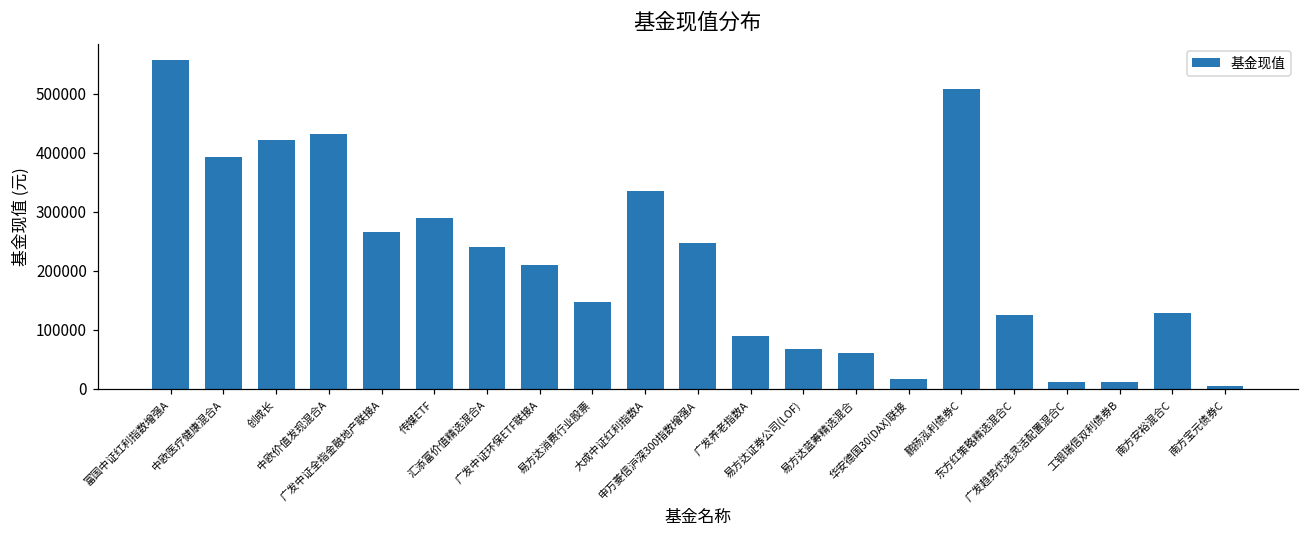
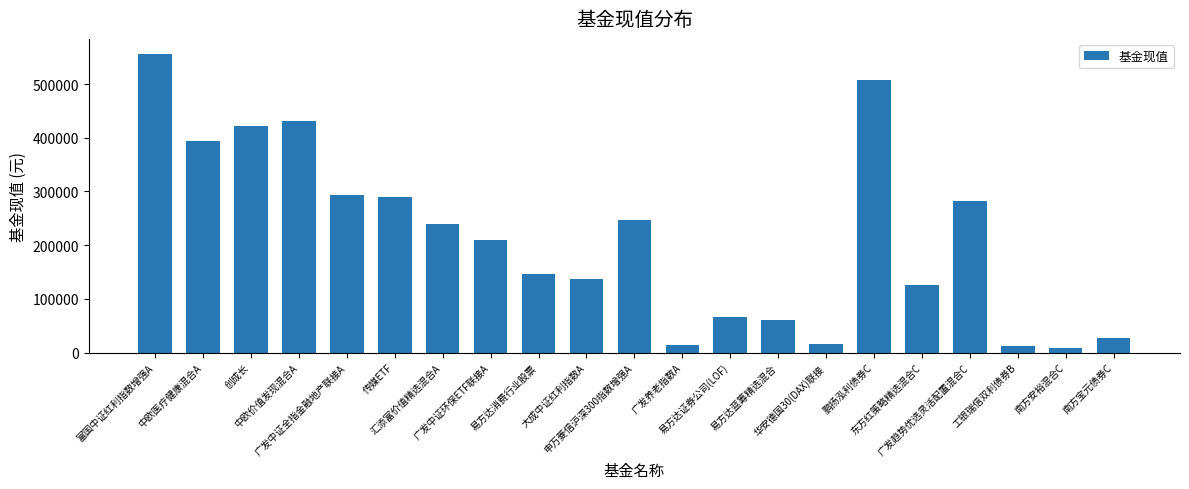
  {
    "富国中证红利指数增强A": 560000,
    "中欧医疗健康混合A": 390000,
    "创成长": 420000,
    "中欧价值发现混合A": 430000,
-   "广发中证全指金融地产联接A": 270000,
+   "广发中证全指金融地产联接A": 290000,
    "传媒ETF": 290000,
    "汇添富价值精选混合A": 240000,
    "广发中证环保ETF联接A": 210000,
    "易方达消费行业股票": 150000,
-   "大成中证红利指数A": 330000,
+   "大成中证红利指数A": 140000,
    "申万菱信沪深300指数增强A": 250000,
-   "广发养老指数A": 90000,
+   "广发养老指数A": 10000,
    "易方达证券公司(LOF)": 70000,
    "易方达蓝筹精选混合": 60000,
    "华安德国30(DAX)联接": 20000,
    "鹏扬泓利债券C": 510000,
    "东方红策略精选混合C": 130000,
-   "广发趋势优选灵活配置混合C": 10000,
+   "广发趋势优选灵活配置混合C": 280000,
    "工银瑞信双利债券B": 10000,
-   "南方安裕混合C": 130000,
-   "南方宝元债券C": 0
+   "南方安裕混合C": 10000,
+   "南方宝元债券C": 30000
  }
